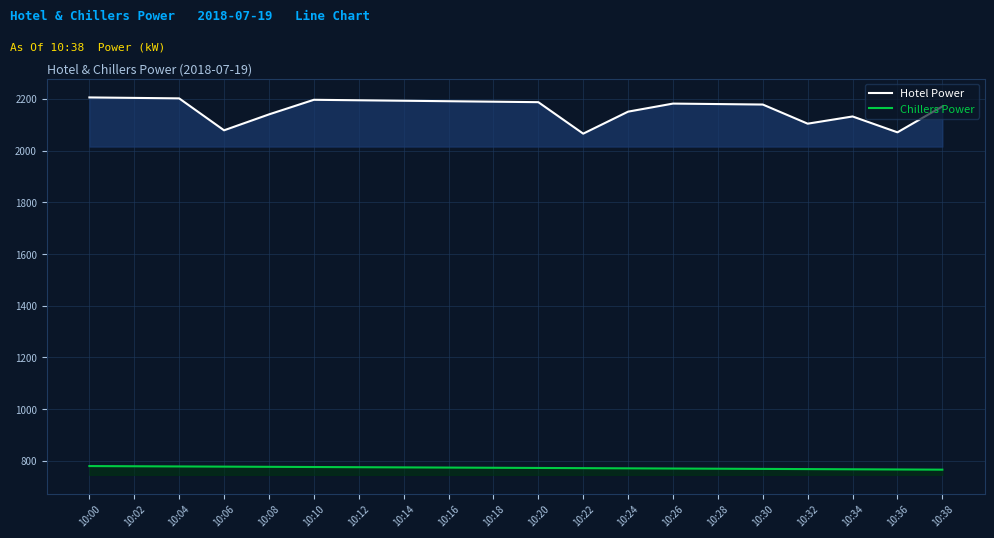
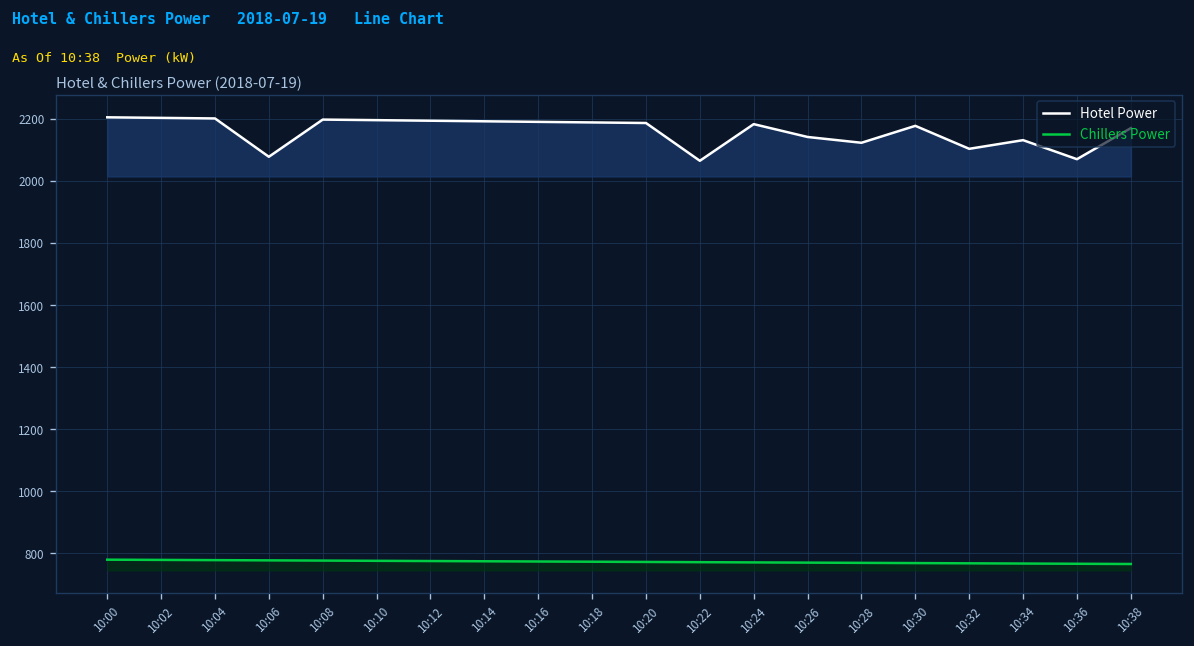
  {
    "Hotel Power": {
      "10:00": 2210,
      "10:02": 2200,
      "10:04": 2200,
      "10:06": 2080,
-     "10:08": 2140,
+     "10:08": 2200,
      "10:10": 2200,
      "10:12": 2200,
      "10:14": 2190,
      "10:16": 2190,
      "10:18": 2190,
      "10:20": 2190,
      "10:22": 2070,
-     "10:24": 2150,
-     "10:26": 2180,
-     "10:28": 2180,
+     "10:24": 2180,
+     "10:26": 2140,
+     "10:28": 2120,
      "10:30": 2180,
      "10:32": 2100,
      "10:34": 2130,
      "10:36": 2070
    },
    "Chillers Power": {
      "10:00": 780,
      "10:02": 780,
      "10:04": 780,
      "10:06": 780,
      "10:08": 780,
      "10:10": 780,
      "10:12": 780,
      "10:14": 770,
      "10:16": 770,
      "10:18": 770,
      "10:20": 770,
      "10:22": 770,
      "10:24": 770,
      "10:26": 770,
      "10:28": 770,
      "10:30": 770,
      "10:32": 770,
      "10:34": 770,
      "10:36": 770,
      "10:38": 770
    }
  }
